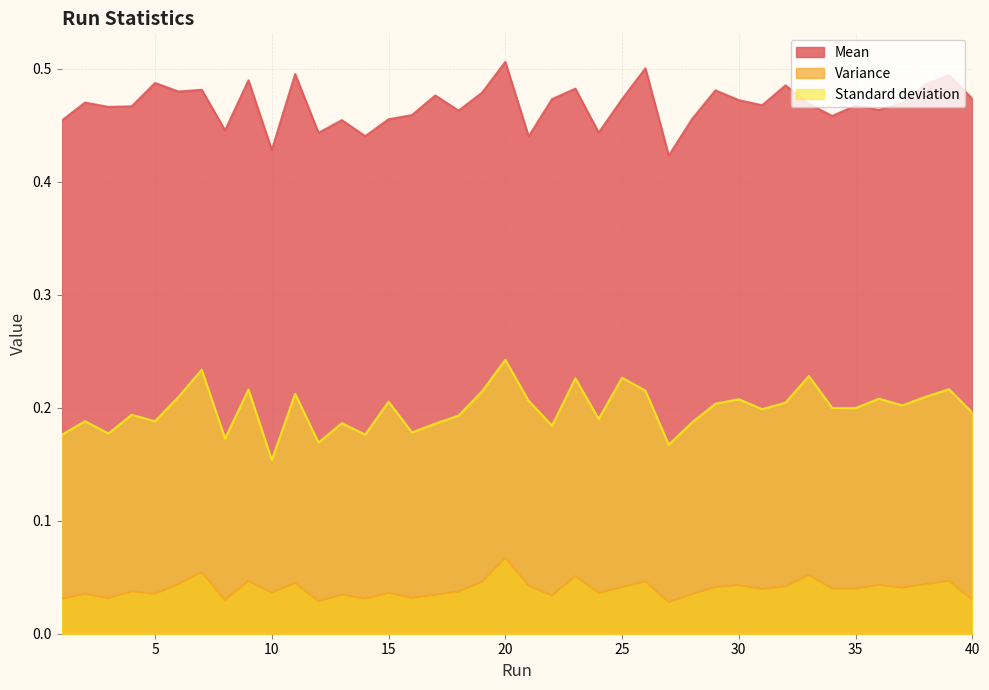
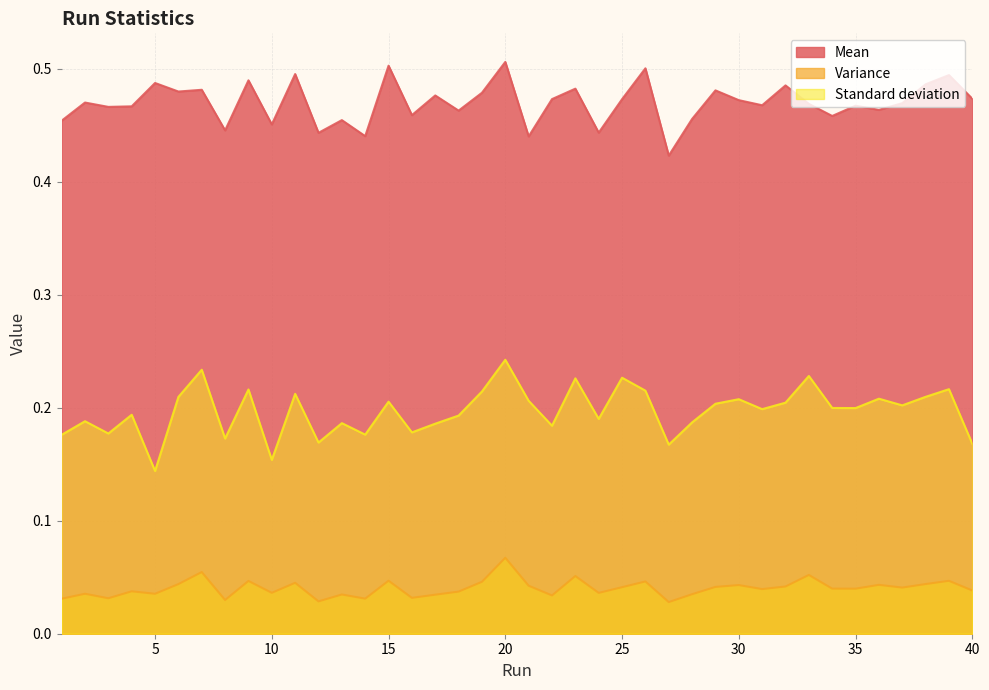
  {
    "Mean": {
      "5": 0.487,
-     "10": 0.428,
-     "15": 0.455,
+     "10": 0.451,
+     "15": 0.503,
      "20": 0.506,
      "25": 0.473,
      "30": 0.472,
      "40": 0.473
    },
    "Variance": {
      "5": 0.035,
      "10": 0.036,
-     "15": 0.036,
+     "15": 0.047,
      "20": 0.067,
      "25": 0.041,
      "30": 0.043,
      "35": 0.040,
-     "40": 0.030
+     "40": 0.038
    },
    "Standard deviation": {
-     "5": 0.188,
+     "5": 0.144,
      "10": 0.154,
      "15": 0.205,
      "20": 0.242,
      "25": 0.227,
      "30": 0.207,
      "35": 0.200,
-     "40": 0.196
+     "40": 0.168
    }
  }
